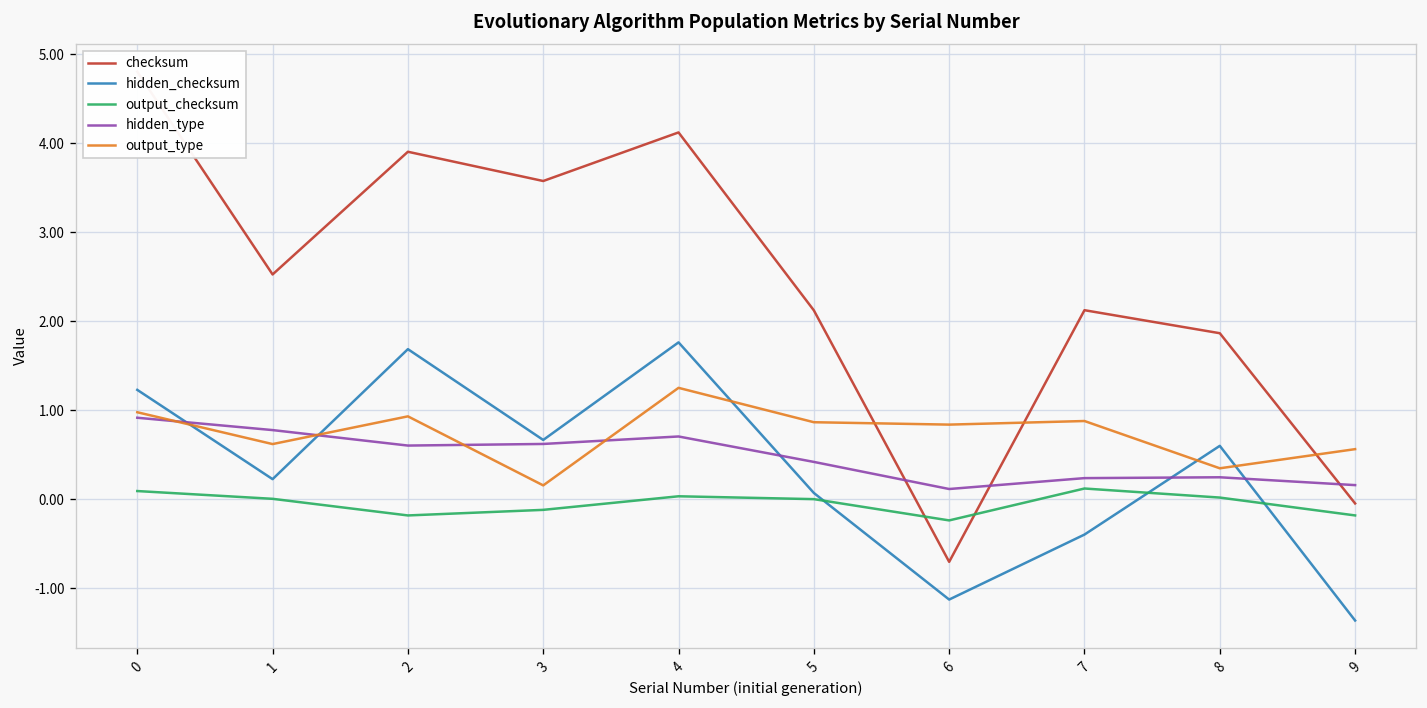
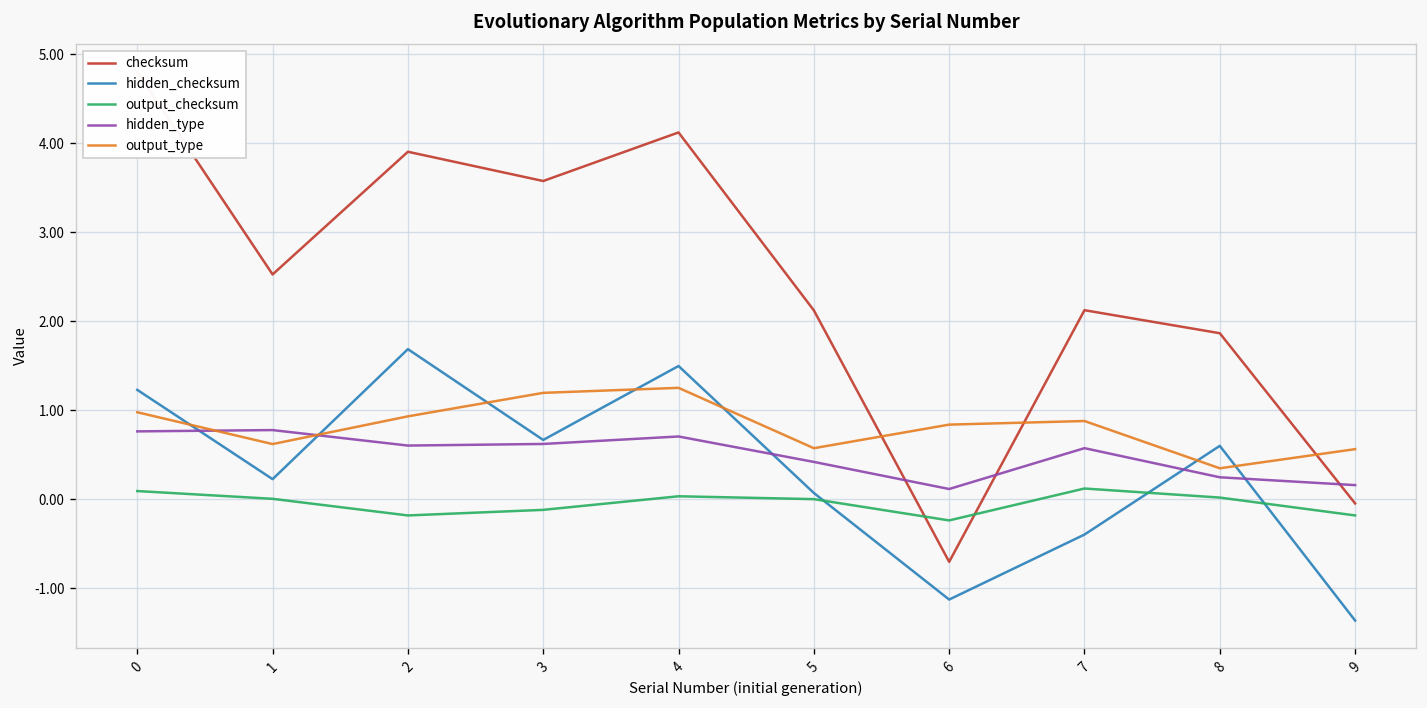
  {
    "checksum": {
      "1": 2.5,
      "2": 3.9,
      "3": 3.6,
      "4": 4.1,
      "5": 2.1,
      "6": -0.7,
      "7": 2.1,
      "8": 1.9,
      "9": 0.0
    },
    "hidden_checksum": {
      "0": 1.2,
      "1": 0.2,
      "2": 1.7,
      "3": 0.7,
-     "4": 1.8,
+     "4": 1.5,
      "5": 0.1,
      "6": -1.1,
      "7": -0.4,
      "8": 0.6,
      "9": -1.4
    },
    "output_checksum": {
      "0": 0.1,
      "1": 0.0,
      "2": -0.2,
      "3": -0.1,
      "4": 0.0,
      "5": 0.0,
      "6": -0.2,
      "7": 0.1,
      "8": 0.0,
      "9": -0.2
    },
    "hidden_type": {
-     "0": 0.9,
+     "0": 0.8,
      "1": 0.8,
      "2": 0.6,
      "3": 0.6,
      "4": 0.7,
      "5": 0.4,
      "6": 0.1,
-     "7": 0.2,
+     "7": 0.6,
      "8": 0.2,
      "9": 0.2
    },
    "output_type": {
      "0": 1.0,
      "1": 0.6,
      "2": 0.9,
-     "3": 0.2,
+     "3": 1.2,
      "4": 1.3,
-     "5": 0.9,
+     "5": 0.6,
      "6": 0.8,
      "7": 0.9,
      "8": 0.3,
      "9": 0.6
    }
  }
